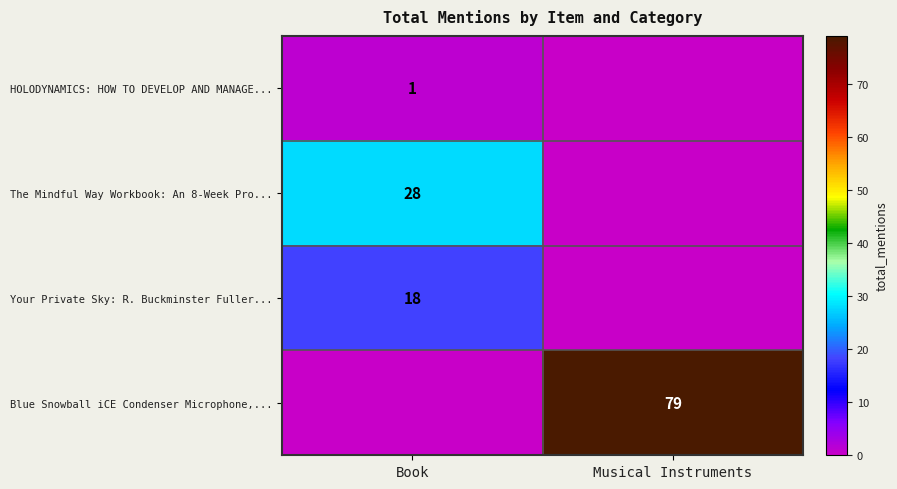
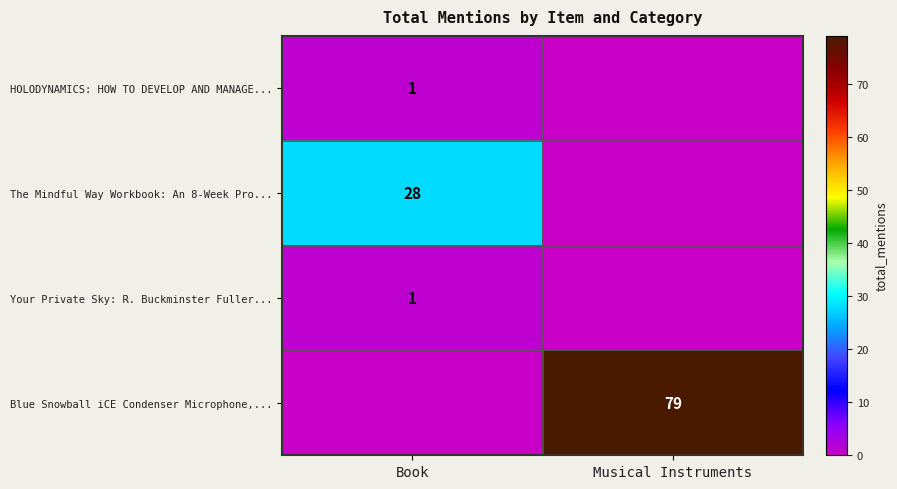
  {
    "HOLODYNAMICS: HOW TO DEVELOP AND MANAGE...": {
      "Book": 1
    },
    "The Mindful Way Workbook: An 8-Week Pro...": {
      "Book": 28
    },
    "Your Private Sky: R. Buckminster Fuller...": {
-     "Book": 18
+     "Book": 1
    },
    "Blue Snowball iCE Condenser Microphone,...": {
      "Musical Instruments": 79
    }
  }
